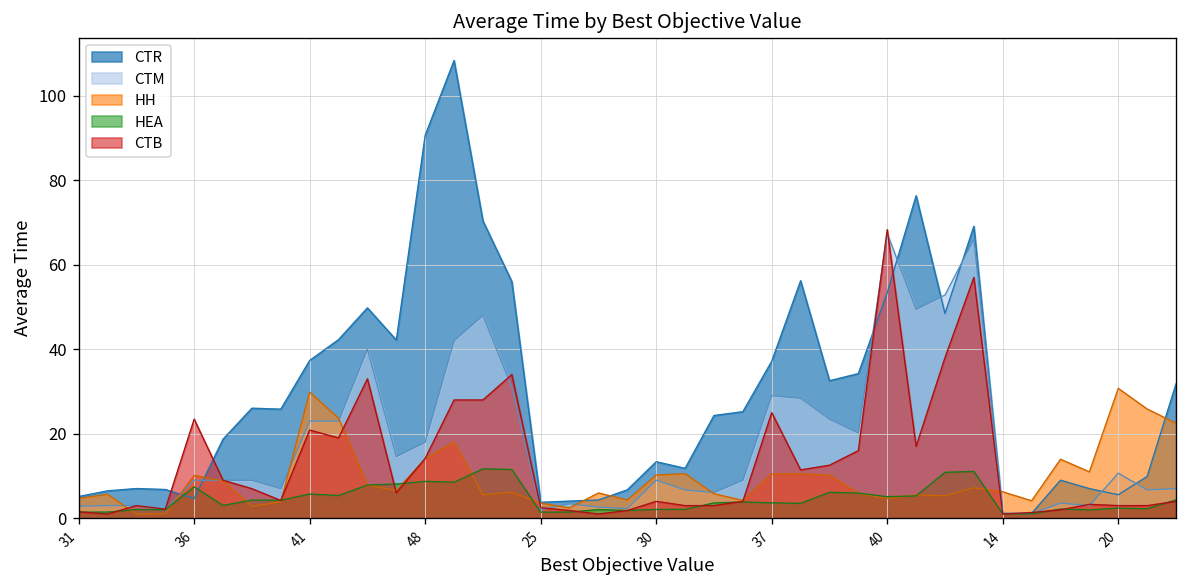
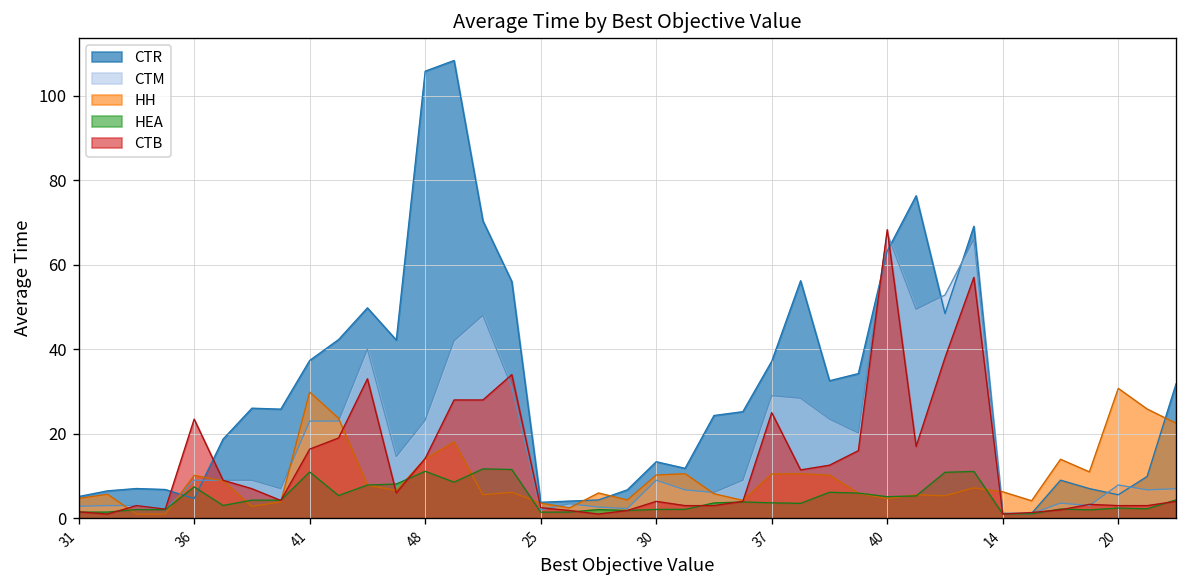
  {
    "CTR": {
      "36": 5,
      "41": 37,
-     "48": 91,
-     "40": 53,
+     "48": 106,
+     "40": 63,
      "20": 6
    },
    "CTM": {
      "36": 9,
      "41": 23,
-     "48": 18,
+     "48": 23,
      "40": 67,
-     "20": 11
+     "20": 8
    },
    "HH": {
      "36": 10,
      "41": 30,
      "20": 31
    },
    "HEA": {
      "36": 7,
-     "41": 6,
-     "48": 9
+     "41": 11,
+     "48": 11
    },
    "CTB": {
      "36": 23,
-     "41": 21,
+     "41": 16,
      "40": 68
    }
  }
